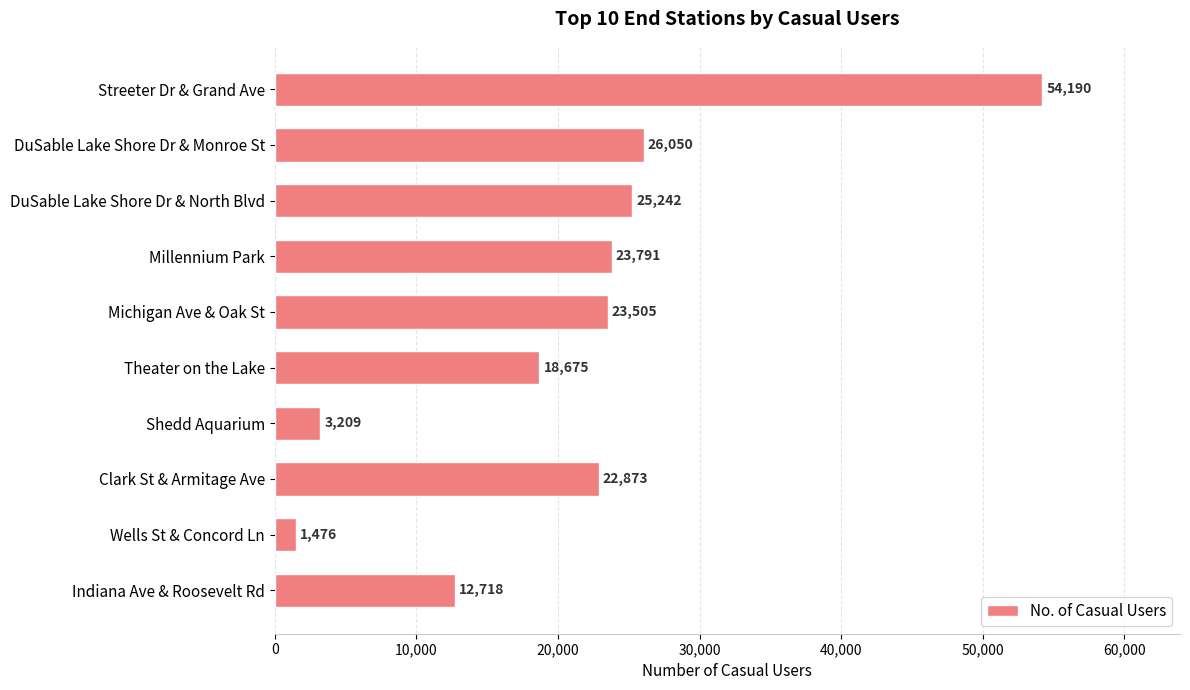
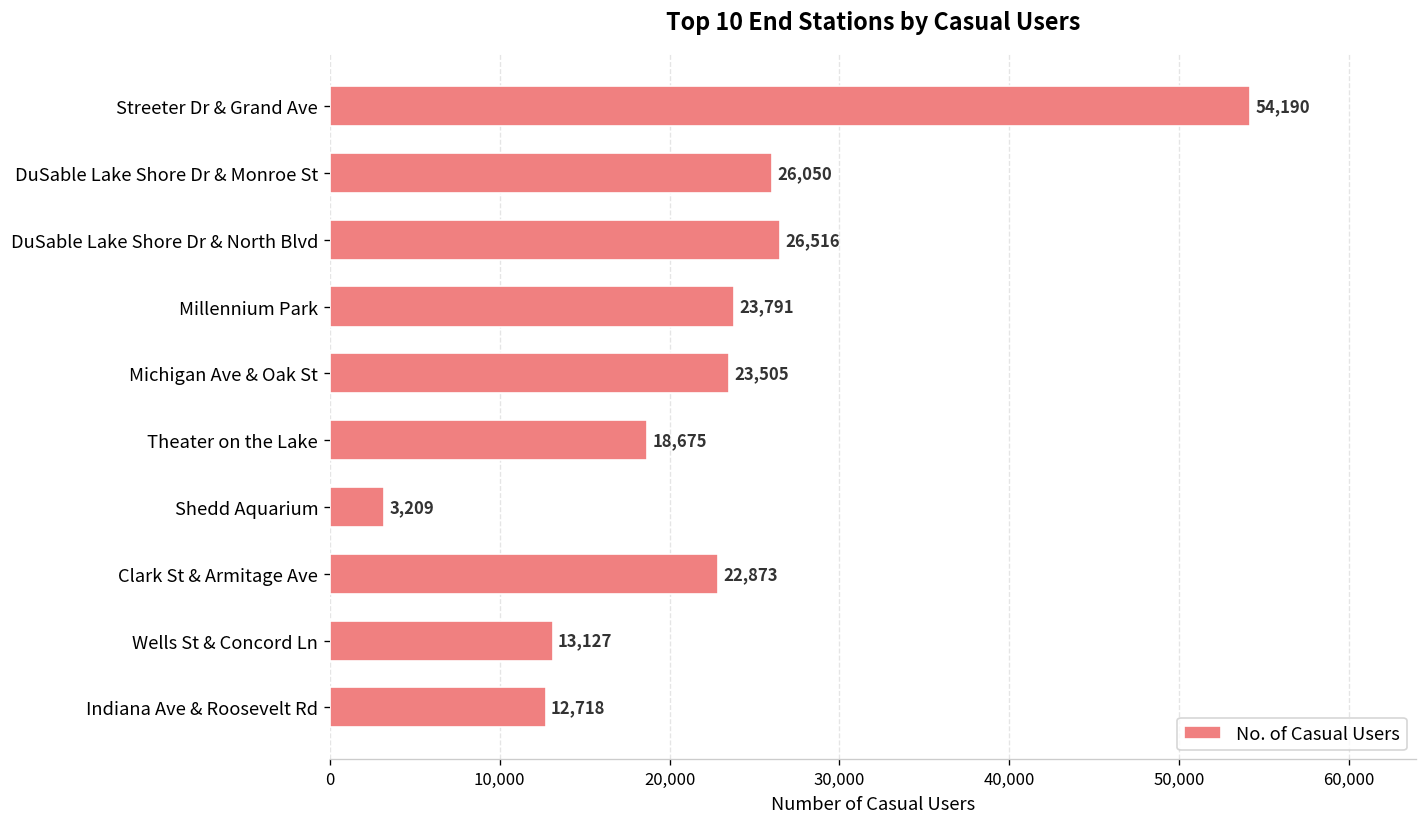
  {
    "Streeter Dr & Grand Ave": "54,190",
    "DuSable Lake Shore Dr & Monroe St": "26,050",
-   "DuSable Lake Shore Dr & North Blvd": "25,242",
+   "DuSable Lake Shore Dr & North Blvd": "26,516",
    "Millennium Park": "23,791",
    "Michigan Ave & Oak St": "23,505",
    "Theater on the Lake": "18,675",
    "Shedd Aquarium": "3,209",
    "Clark St & Armitage Ave": "22,873",
-   "Wells St & Concord Ln": "1,476",
+   "Wells St & Concord Ln": "13,127",
    "Indiana Ave & Roosevelt Rd": "12,718"
  }
